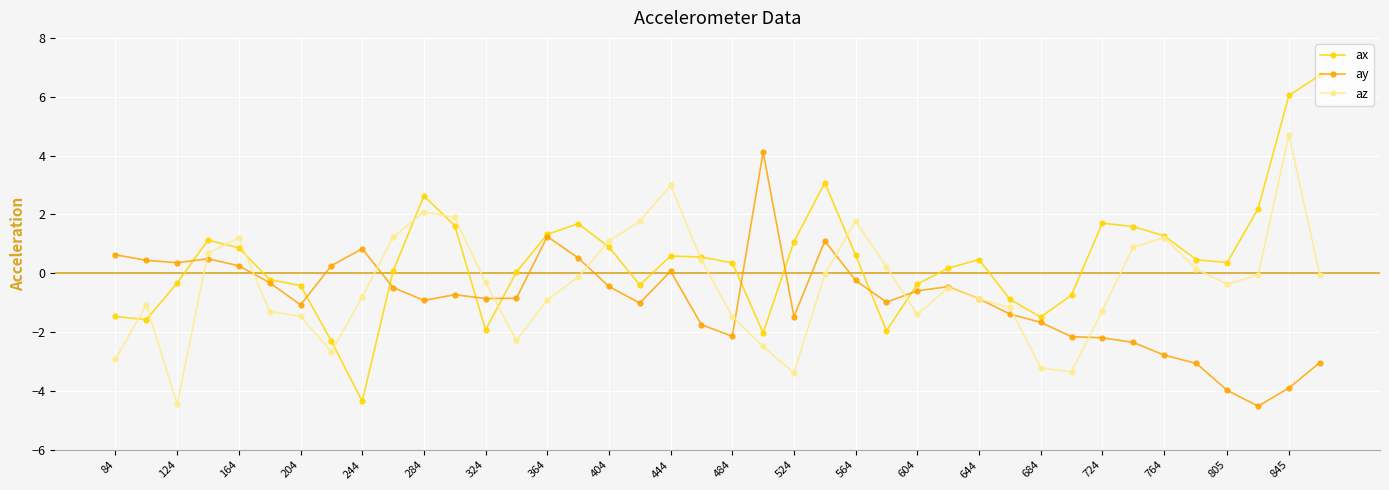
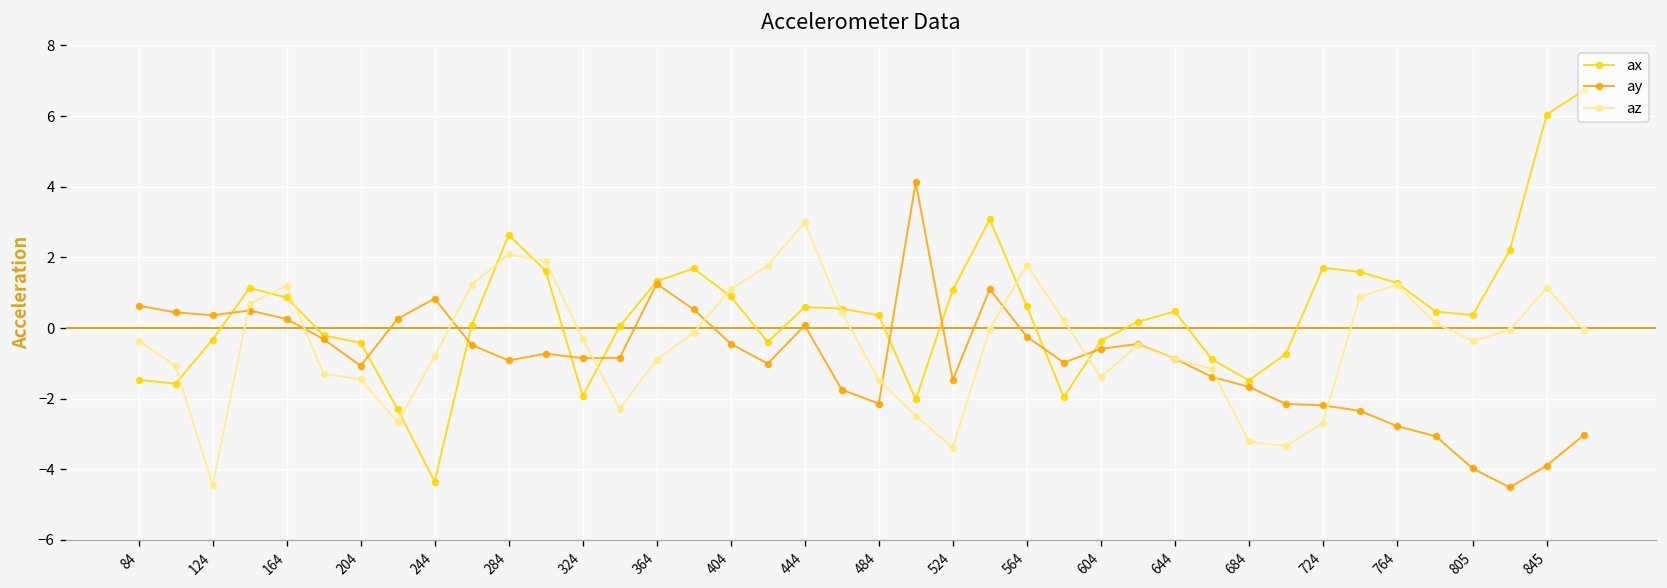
  {
    "az": {
-     "84": -2.9,
+     "84": -0.4,
      "124": -4.4,
      "164": 1.2,
      "204": -1.5,
      "244": -0.8,
      "284": 2.1,
      "324": -0.3,
      "364": -0.9,
      "404": 1.1,
      "444": 3.0,
      "484": -1.5,
      "524": -3.4,
      "564": 1.8,
      "604": -1.4,
      "684": -3.2,
-     "724": -1.3,
+     "724": -2.7,
      "805": -0.4,
-     "845": 4.7
+     "845": 1.1
    }
  }
